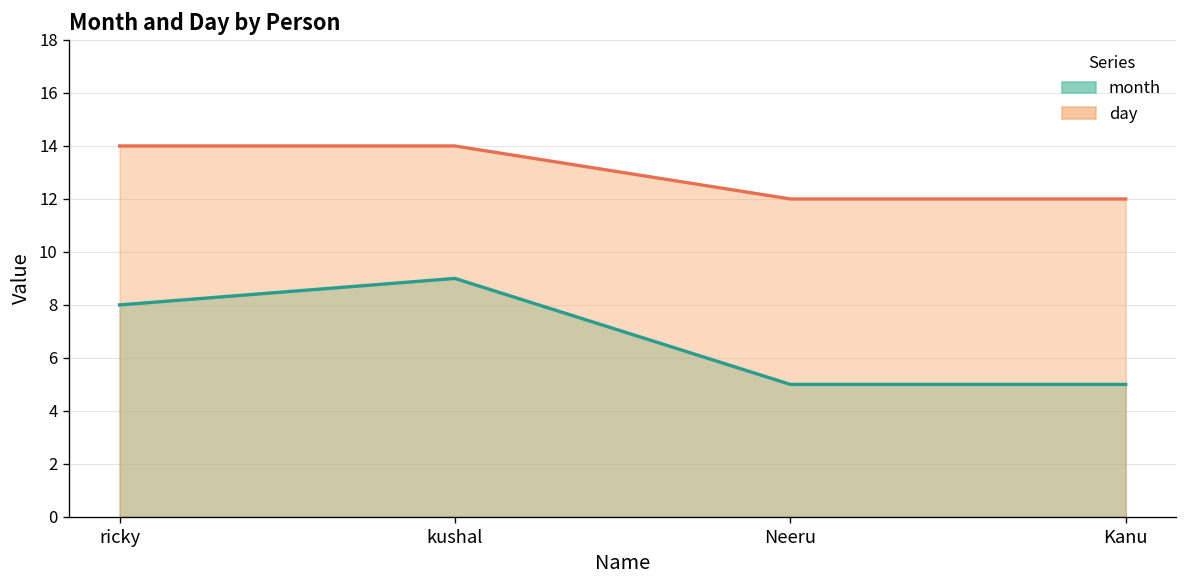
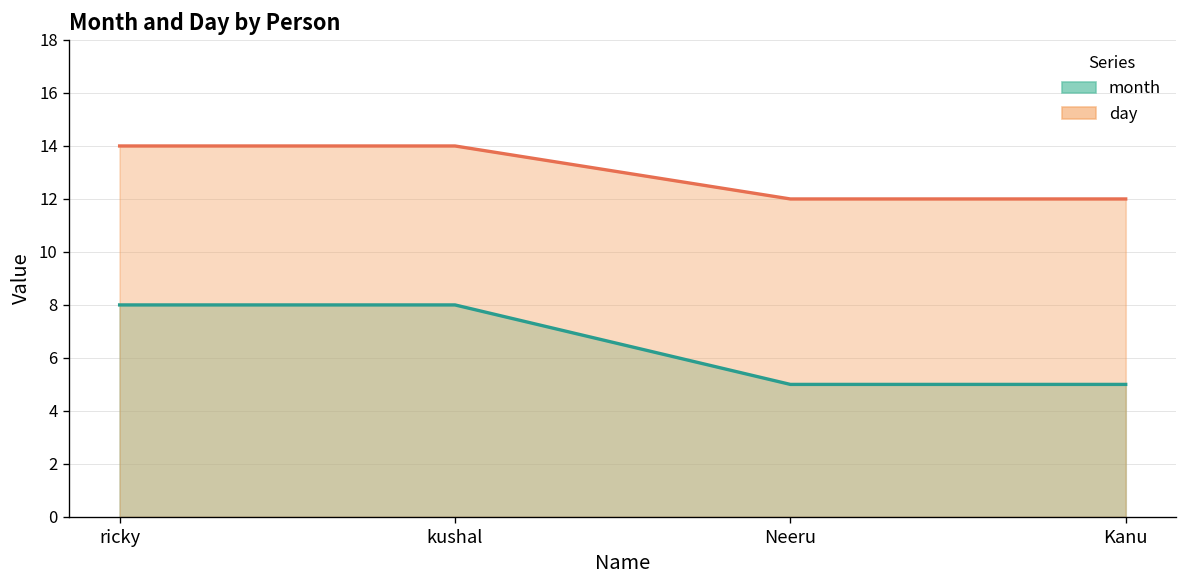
  {
    "month": {
      "ricky": 8,
-     "kushal": 9,
+     "kushal": 8,
      "Neeru": 5,
      "Kanu": 5
    },
    "day": {
      "ricky": 14,
      "kushal": 14,
      "Neeru": 12,
      "Kanu": 12
    }
  }
